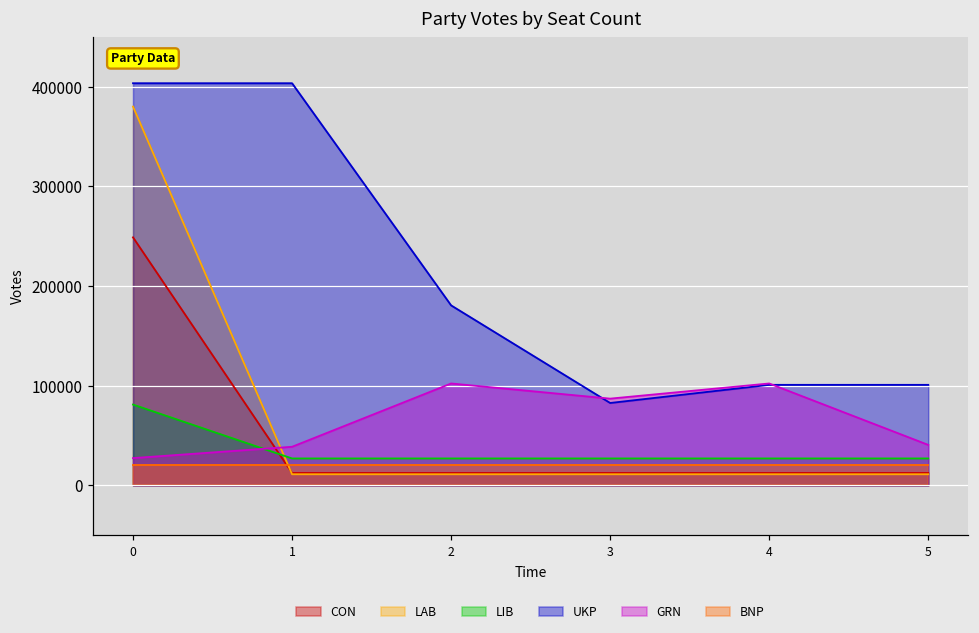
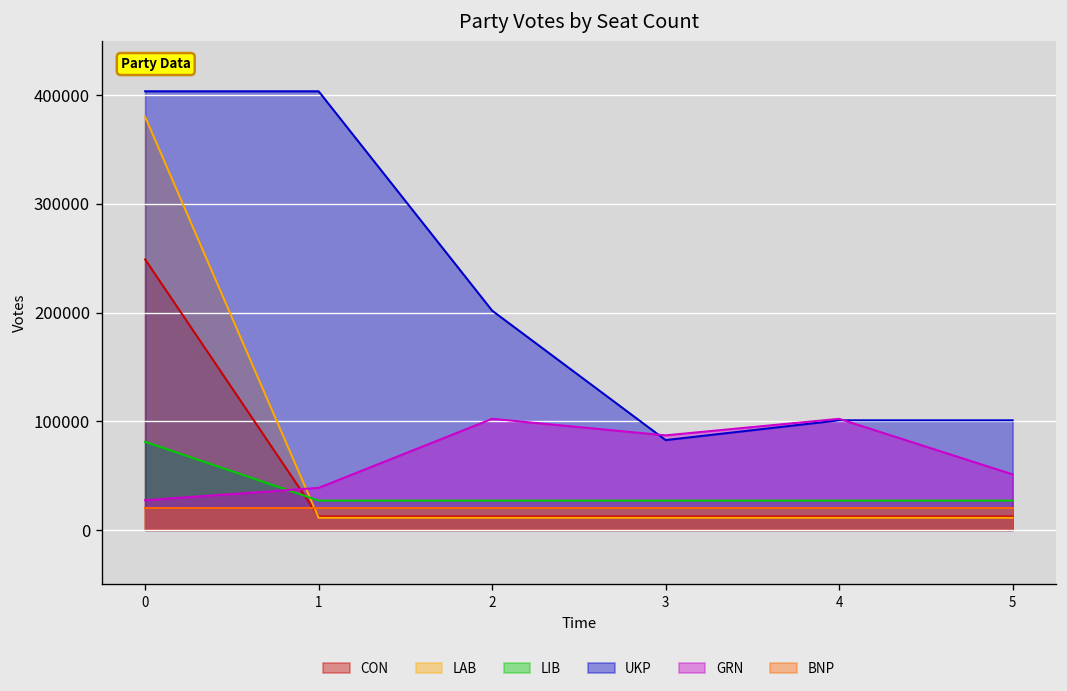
  {
    "CON": {
      "0": 250000
    },
    "LIB": {
      "0": 80000,
      "1": 30000,
      "2": 30000,
      "3": 30000,
      "4": 30000,
      "5": 30000
    },
    "UKP": {
      "0": 400000,
      "1": 400000,
-     "2": 180000,
+     "2": 200000,
      "3": 80000,
      "5": 100000
    },
    "GRN": {
      "0": 30000,
      "1": 40000,
      "2": 100000,
      "3": 90000,
-     "5": 40000
+     "5": 50000
    }
  }
